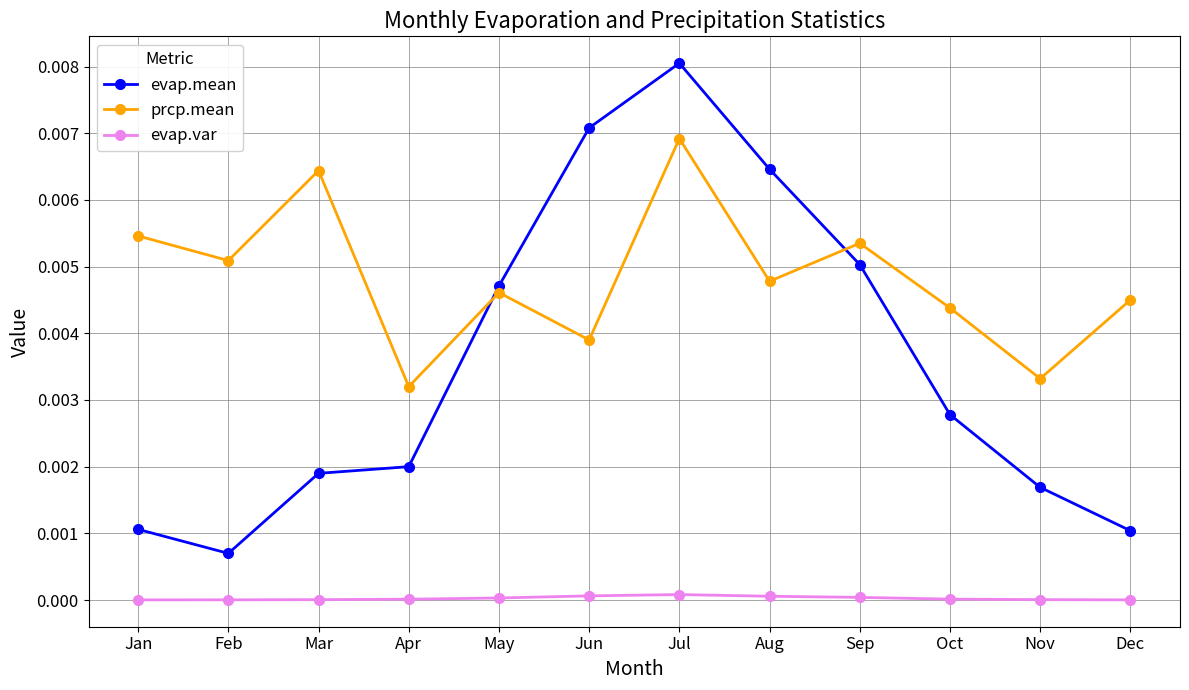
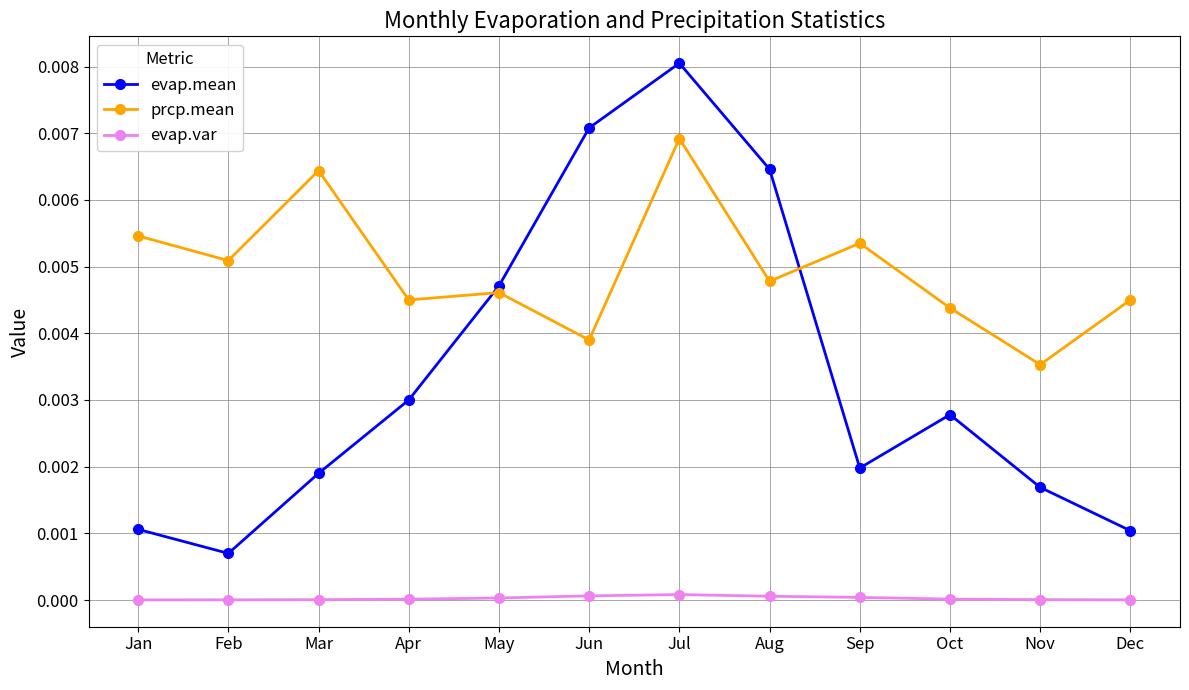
  {
    "evap.mean": {
      "Jan": 0.0011,
      "Feb": 0.0007,
      "Mar": 0.0019,
-     "Apr": 0.002,
+     "Apr": 0.003,
      "May": 0.0047,
      "Jun": 0.0071,
      "Jul": 0.0081,
      "Aug": 0.0065,
-     "Sep": 0.0050,
+     "Sep": 0.0020,
      "Oct": 0.0028,
      "Nov": 0.0017,
      "Dec": 0.0010
    },
    "prcp.mean": {
      "Jan": 0.0055,
      "Feb": 0.0051,
      "Mar": 0.0064,
-     "Apr": 0.0032,
+     "Apr": 0.0045,
      "May": 0.0046,
      "Jun": 0.0039,
      "Jul": 0.0069,
      "Aug": 0.0048,
      "Sep": 0.0054,
      "Oct": 0.0044,
-     "Nov": 0.0033,
+     "Nov": 0.0035,
      "Dec": 0.0045
    },
    "evap.var": {
      "Jan": 0.0000,
      "Feb": 0.0000,
      "Mar": 0.0000,
      "Apr": 0.0000,
      "May": 0.0000,
      "Jun": 0.0001,
      "Jul": 0.0001,
      "Aug": 0.0001,
      "Sep": 0.0000,
      "Oct": 0.0000,
      "Nov": 0.0000,
      "Dec": 0.0000
    }
  }
